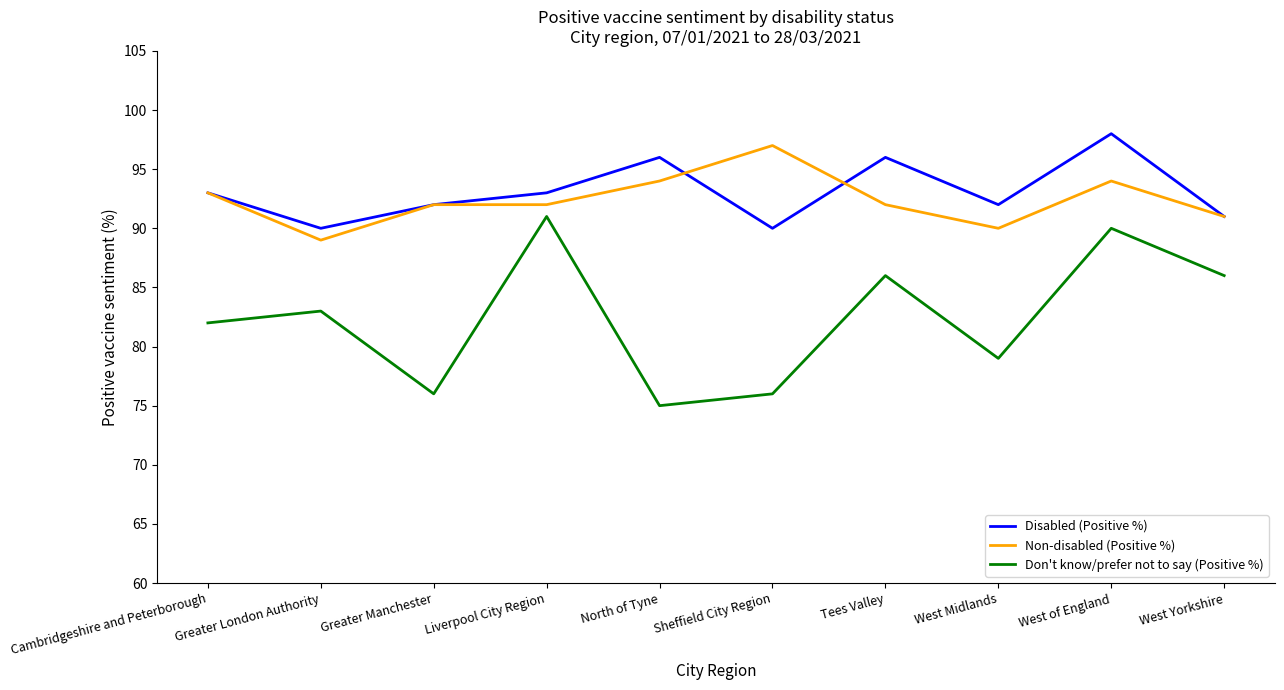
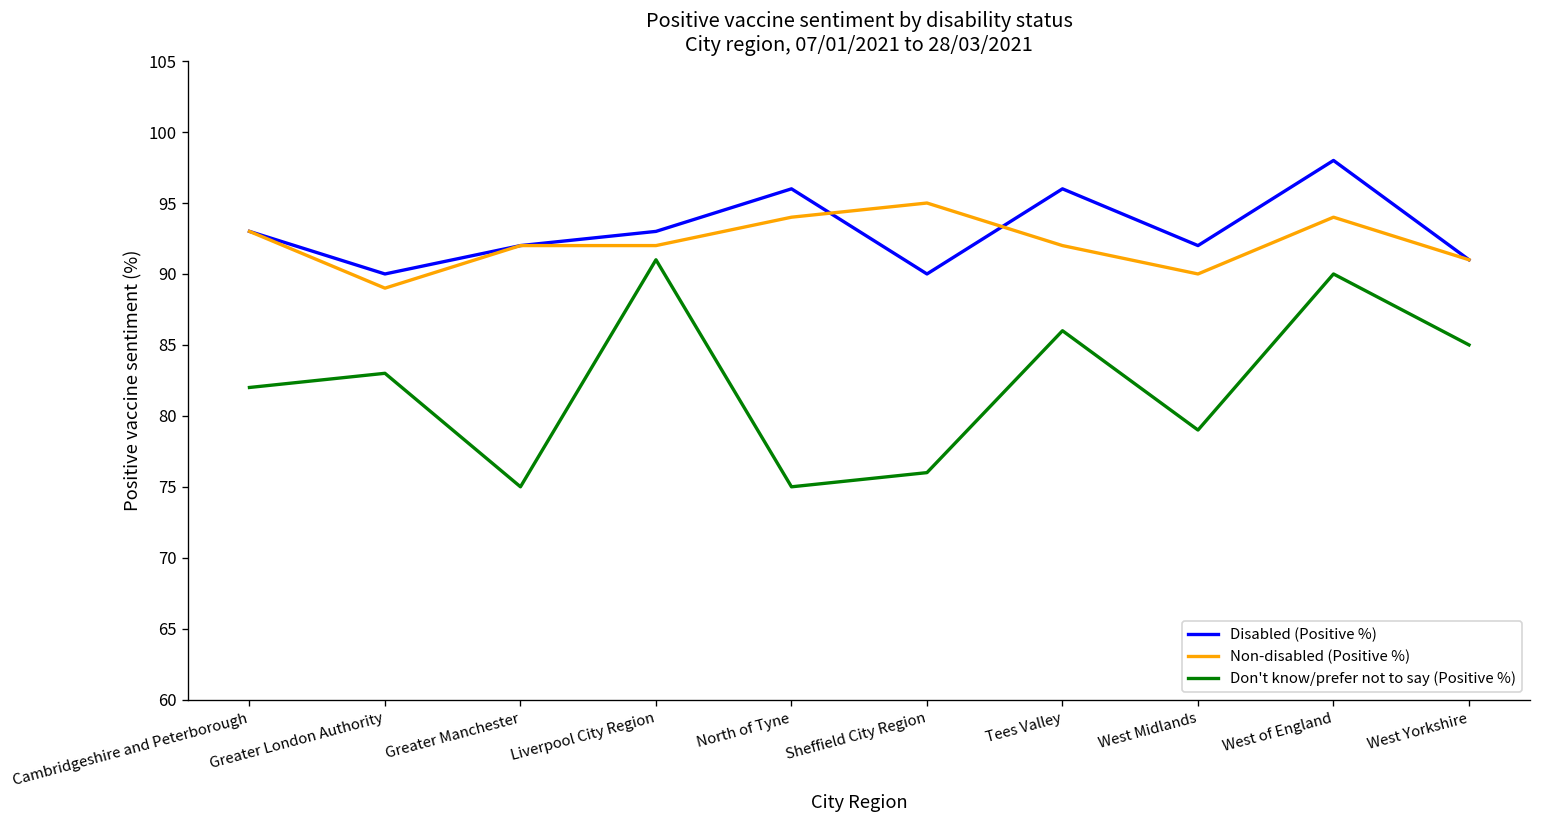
  {
    "Disabled (Positive %)": {
      "Greater London Authority": 90,
      "Liverpool City Region": 93,
      "North of Tyne": 96,
      "Sheffield City Region": 90,
      "Tees Valley": 96,
      "West Midlands": 92,
      "West of England": 98
    },
    "Non-disabled (Positive %)": {
      "Greater London Authority": 89,
      "Liverpool City Region": 92,
      "North of Tyne": 94,
-     "Sheffield City Region": 97,
+     "Sheffield City Region": 95,
      "Tees Valley": 92,
      "West Midlands": 90,
      "West of England": 94
    },
    "Don't know/prefer not to say (Positive %)": {
      "Cambridgeshire and Peterborough": 82,
      "Greater London Authority": 83,
-     "Greater Manchester": 76,
+     "Greater Manchester": 75,
      "Liverpool City Region": 91,
      "North of Tyne": 75,
      "Sheffield City Region": 76,
      "Tees Valley": 86,
      "West Midlands": 79,
      "West of England": 90,
-     "West Yorkshire": 86
+     "West Yorkshire": 85
    }
  }
